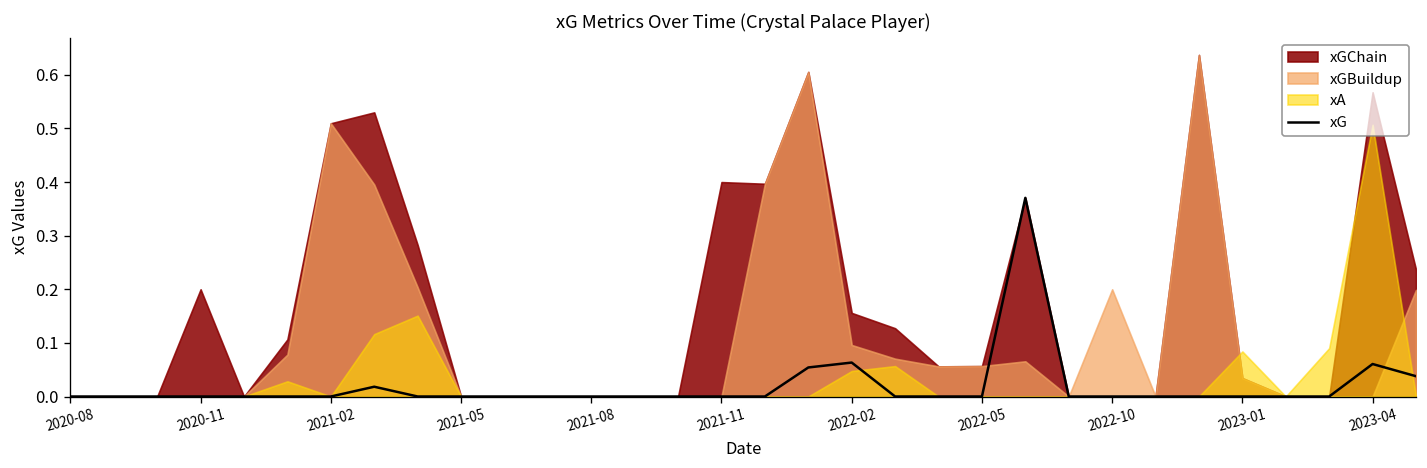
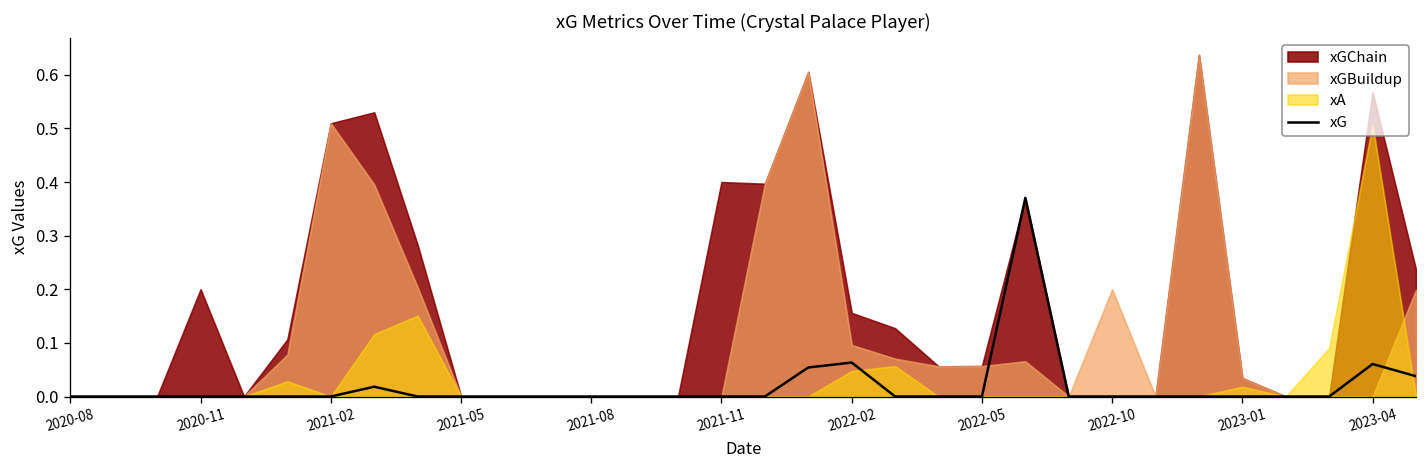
  {
    "xGChain": {
      "2020-11": 0.20,
      "2021-11": 0.40,
      "2022-02": 0.16
    },
    "xG": {
      "2022-02": 0.06,
      "2023-01": 0.00,
      "2023-04": 0.06
    },
    "xGBuildup": {
      "2022-02": 0.10,
      "2022-10": 0.20,
      "2023-04": 0.00
    },
    "xA": {
      "2022-02": 0.05,
-     "2023-01": 0.08
+     "2023-01": 0.02
    }
  }
